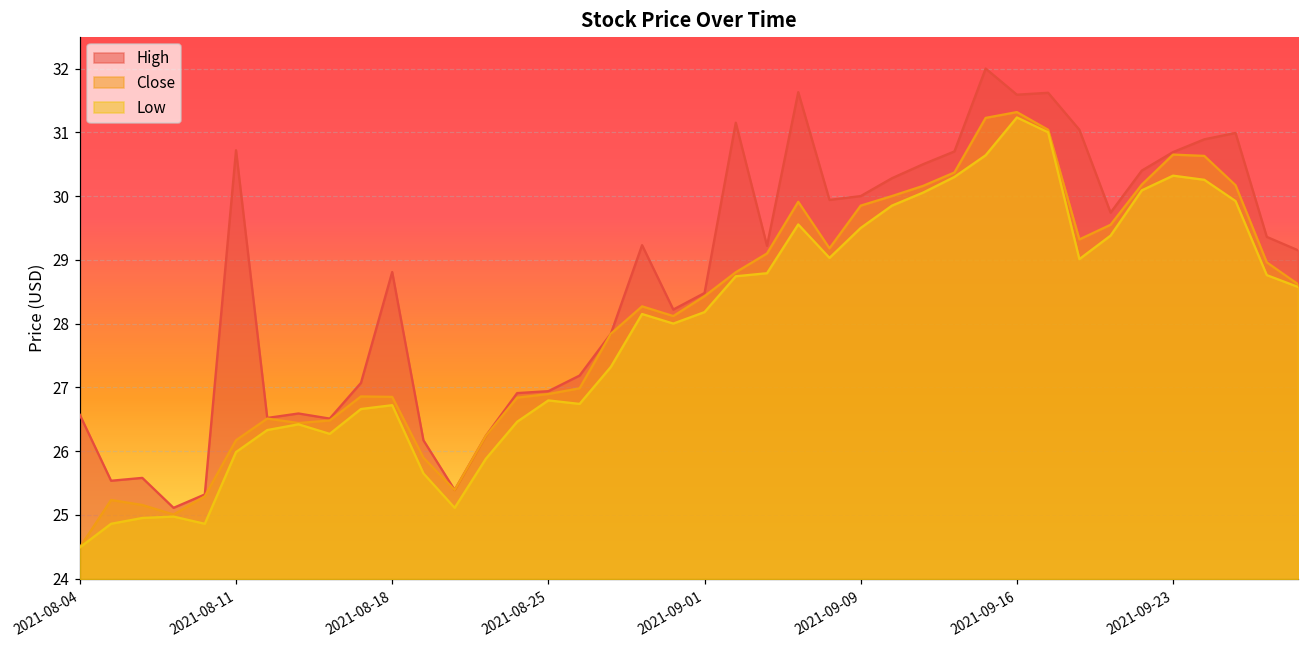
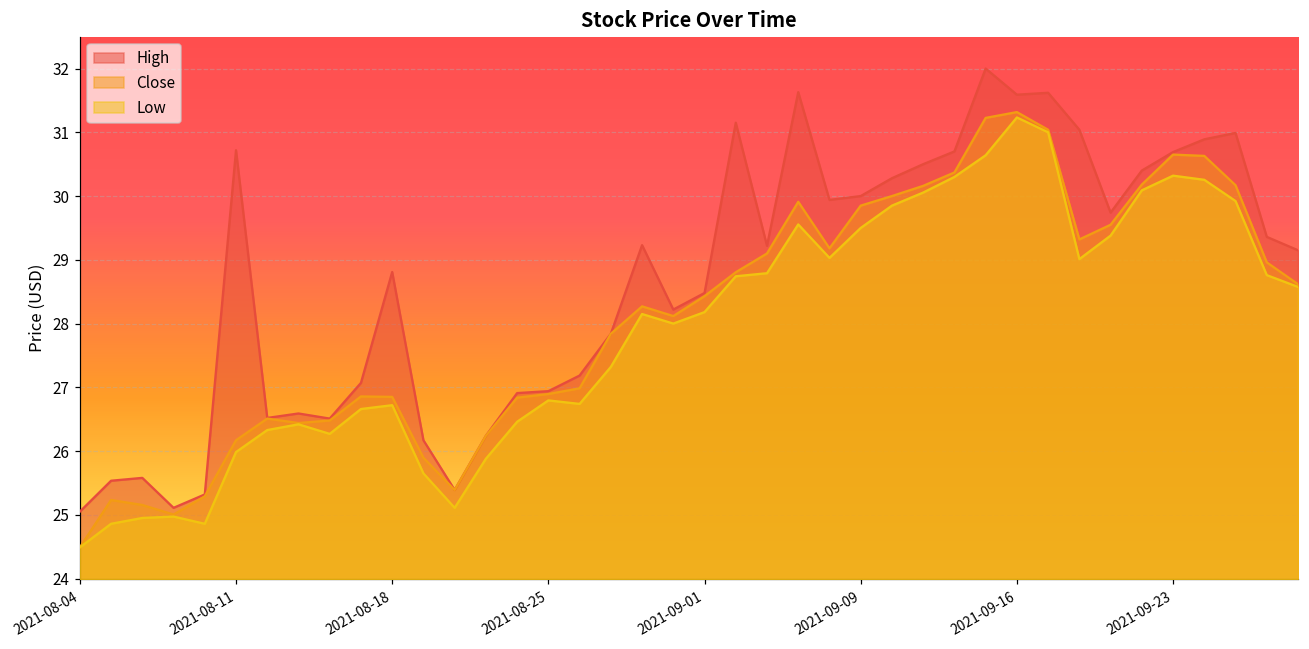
  {
    "High": {
-     "2021-08-04": 26.6,
+     "2021-08-04": 25.0,
      "2021-08-11": 30.7,
      "2021-08-18": 28.8,
      "2021-08-25": 26.9,
      "2021-09-01": 28.5,
      "2021-09-09": 30.0,
      "2021-09-16": 31.6
    }
  }
